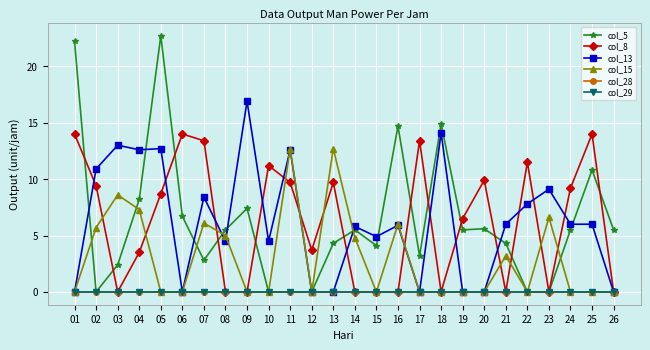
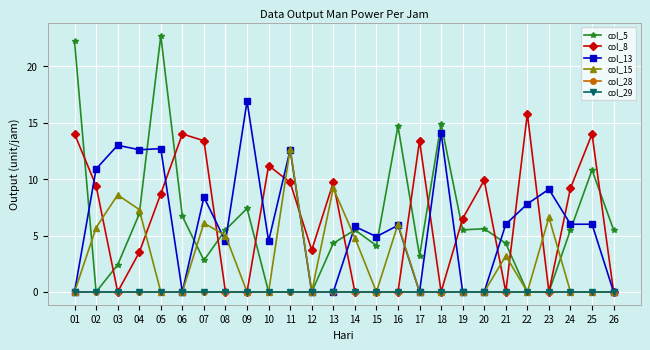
  {
    "col_5": {
      "01": 22.2,
      "03": 2.4,
-     "04": 8.2,
+     "04": 6.9,
      "05": 22.7,
      "06": 6.7,
      "07": 2.8,
      "08": 5.5,
      "09": 7.4,
      "13": 4.3,
      "14": 5.5,
      "15": 4.1,
      "16": 14.7,
      "17": 3.2,
      "18": 14.9,
      "19": 5.5,
      "20": 5.6,
      "21": 4.3,
      "24": 5.5,
      "25": 10.8,
      "26": 5.5
    },
    "col_8": {
      "01": 14.0,
      "02": 9.4,
      "04": 3.5,
      "05": 8.7,
      "06": 14.0,
      "07": 13.4,
      "10": 11.2,
      "11": 9.7,
      "12": 3.7,
      "13": 9.7,
      "17": 13.4,
      "19": 6.5,
      "20": 9.9,
-     "22": 11.5,
+     "22": 15.8,
      "24": 9.2,
      "25": 14.0
    },
    "col_13": {
      "02": 10.9,
      "03": 13.0,
      "04": 12.6,
      "05": 12.7,
      "07": 8.4,
      "08": 4.5,
      "09": 16.9,
      "10": 4.5,
      "14": 5.8,
      "15": 4.9,
      "18": 14.1,
      "21": 6.0,
      "22": 7.8,
      "23": 9.1,
      "24": 6.0,
      "25": 6.0
    },
    "col_15": {
      "02": 5.7,
      "03": 8.6,
      "04": 7.3,
      "07": 6.1,
      "08": 5.0,
-     "13": 12.7,
+     "13": 9.2,
      "14": 4.8,
      "21": 3.2,
      "23": 6.6
    },
    "col_29": {
      "04": 0.0,
      "07": 0.0
    }
  }
